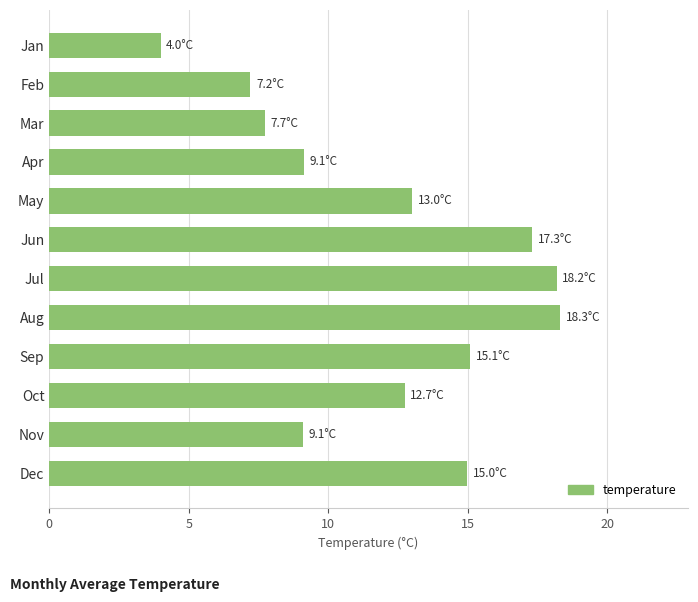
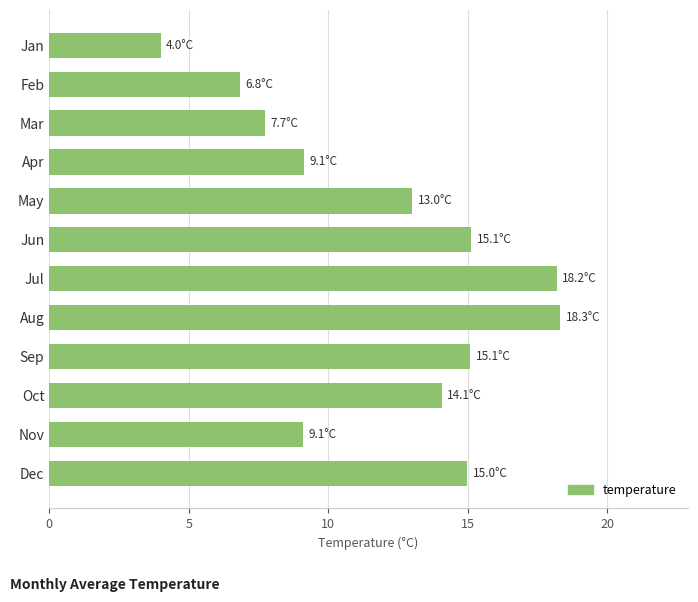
  {
    "Jan": "4.0°C",
-   "Feb": "7.2°C",
+   "Feb": "6.8°C",
    "Mar": "7.7°C",
    "Apr": "9.1°C",
    "May": "13.0°C",
-   "Jun": "17.3°C",
+   "Jun": "15.1°C",
    "Jul": "18.2°C",
    "Aug": "18.3°C",
    "Sep": "15.1°C",
-   "Oct": "12.7°C",
+   "Oct": "14.1°C",
    "Nov": "9.1°C",
    "Dec": "15.0°C"
  }
